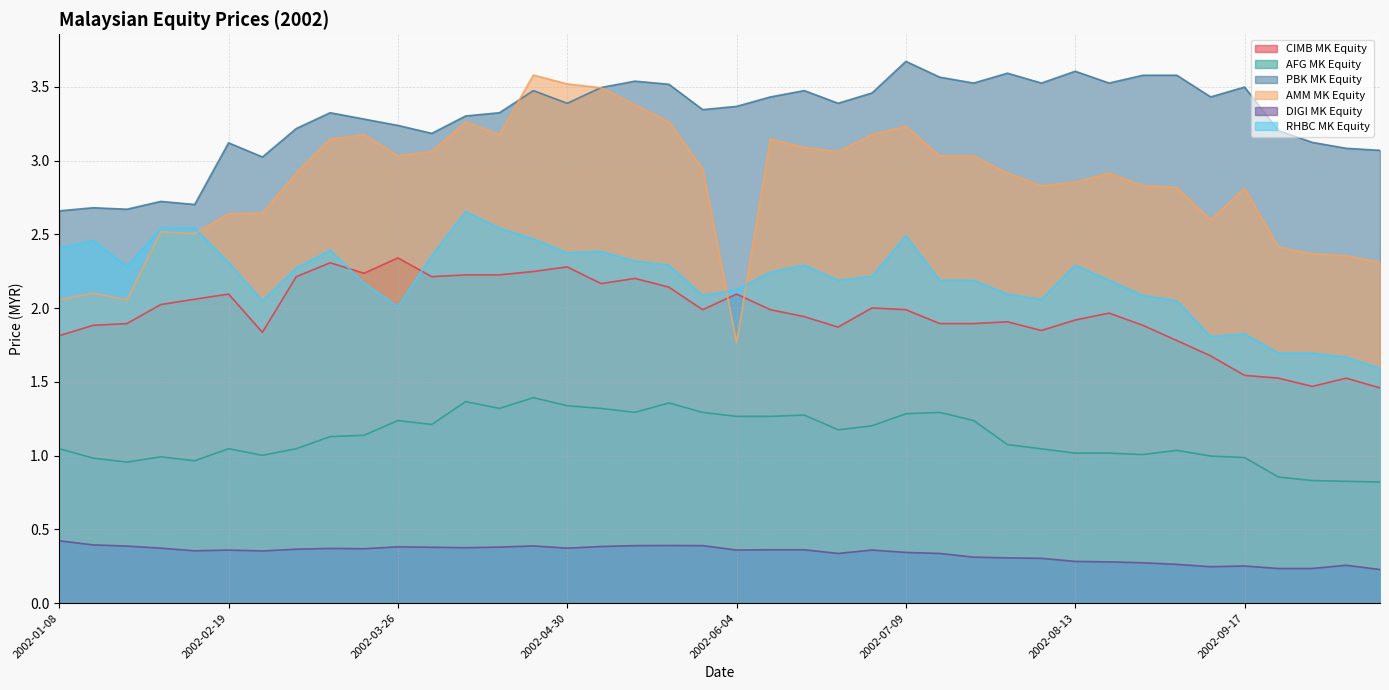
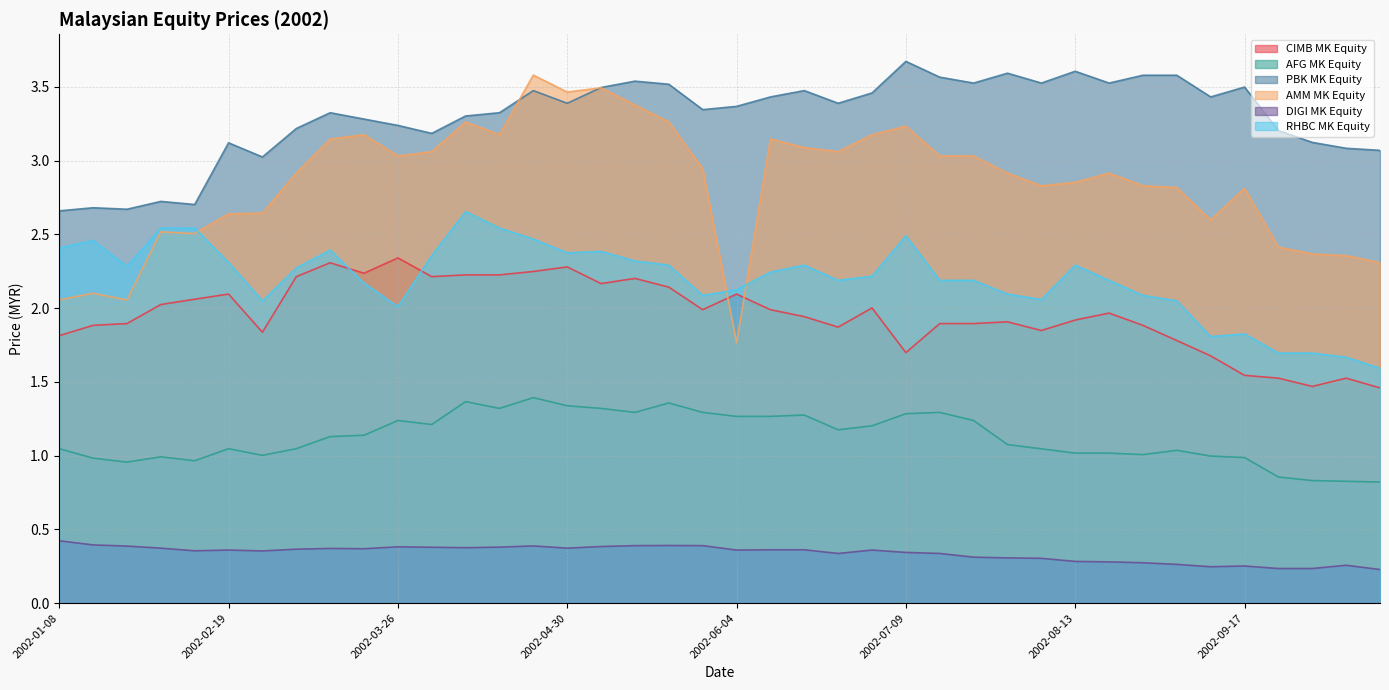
  {
    "CIMB MK Equity": {
      "2002-01-08": 1.81,
      "2002-02-19": 2.10,
      "2002-03-26": 2.34,
      "2002-04-30": 2.28,
      "2002-06-04": 2.10,
-     "2002-07-09": 1.99,
+     "2002-07-09": 1.70,
      "2002-08-13": 1.92,
      "2002-09-17": 1.54
    },
    "AMM MK Equity": {
      "2002-01-08": 2.06,
      "2002-02-19": 2.64,
      "2002-03-26": 3.03,
-     "2002-04-30": 3.52,
+     "2002-04-30": 3.46,
      "2002-06-04": 1.77,
      "2002-07-09": 3.23,
      "2002-08-13": 2.85,
      "2002-09-17": 2.81
    },
    "RHBC MK Equity": {
      "2002-01-08": 2.41,
      "2002-02-19": 2.31,
      "2002-03-26": 2.01,
      "2002-04-30": 2.38,
      "2002-06-04": 2.12,
      "2002-07-09": 2.49,
      "2002-08-13": 2.29,
      "2002-09-17": 1.83
    }
  }
